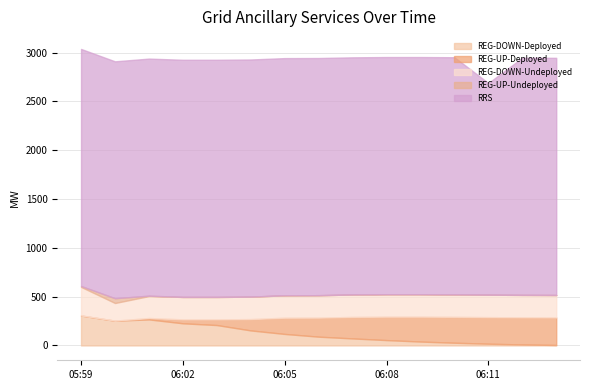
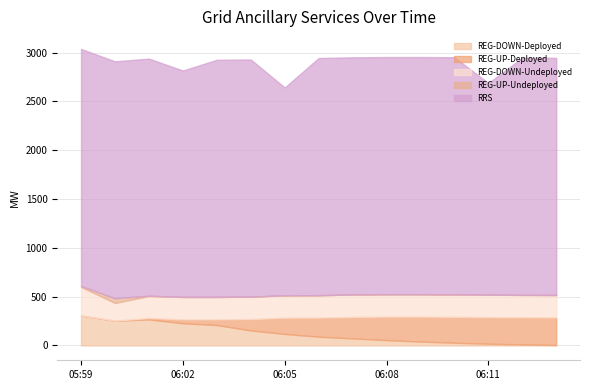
  {
    "RRS": {
      "05:59": 2400,
-     "06:02": 2400,
-     "06:05": 2400,
+     "06:02": 2300,
+     "06:05": 2100,
      "06:08": 2400,
      "06:11": 2200
    }
  }
